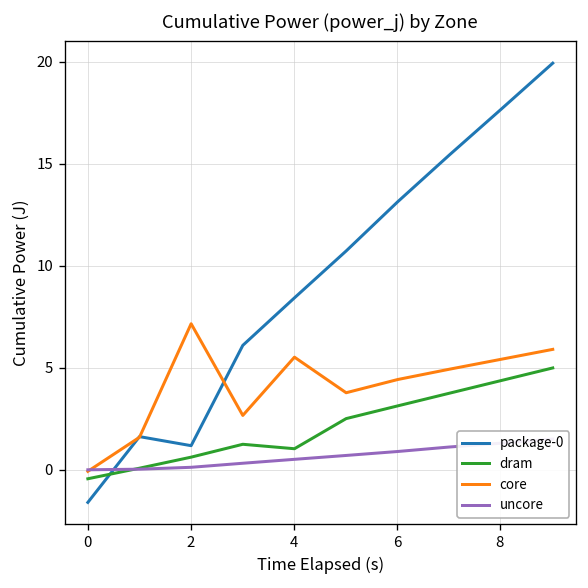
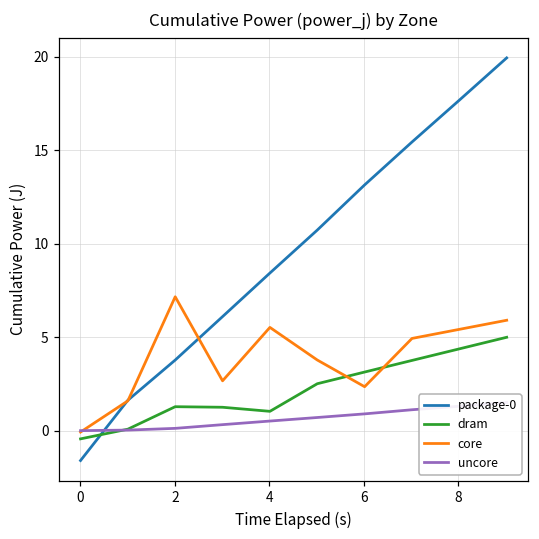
  {
    "package-0": {
      "0": -1.6,
-     "2": 1.2,
+     "2": 3.8,
      "4": 8.4,
      "6": 13.1
    },
    "dram": {
      "0": -0.4,
-     "2": 0.6,
+     "2": 1.3,
      "4": 1.0,
      "6": 3.1
    },
    "core": {
      "2": 7.2,
      "4": 5.5,
-     "6": 4.4
+     "6": 2.3
    },
    "uncore": {
      "2": 0.1,
      "4": 0.5,
      "6": 0.9
    }
  }
